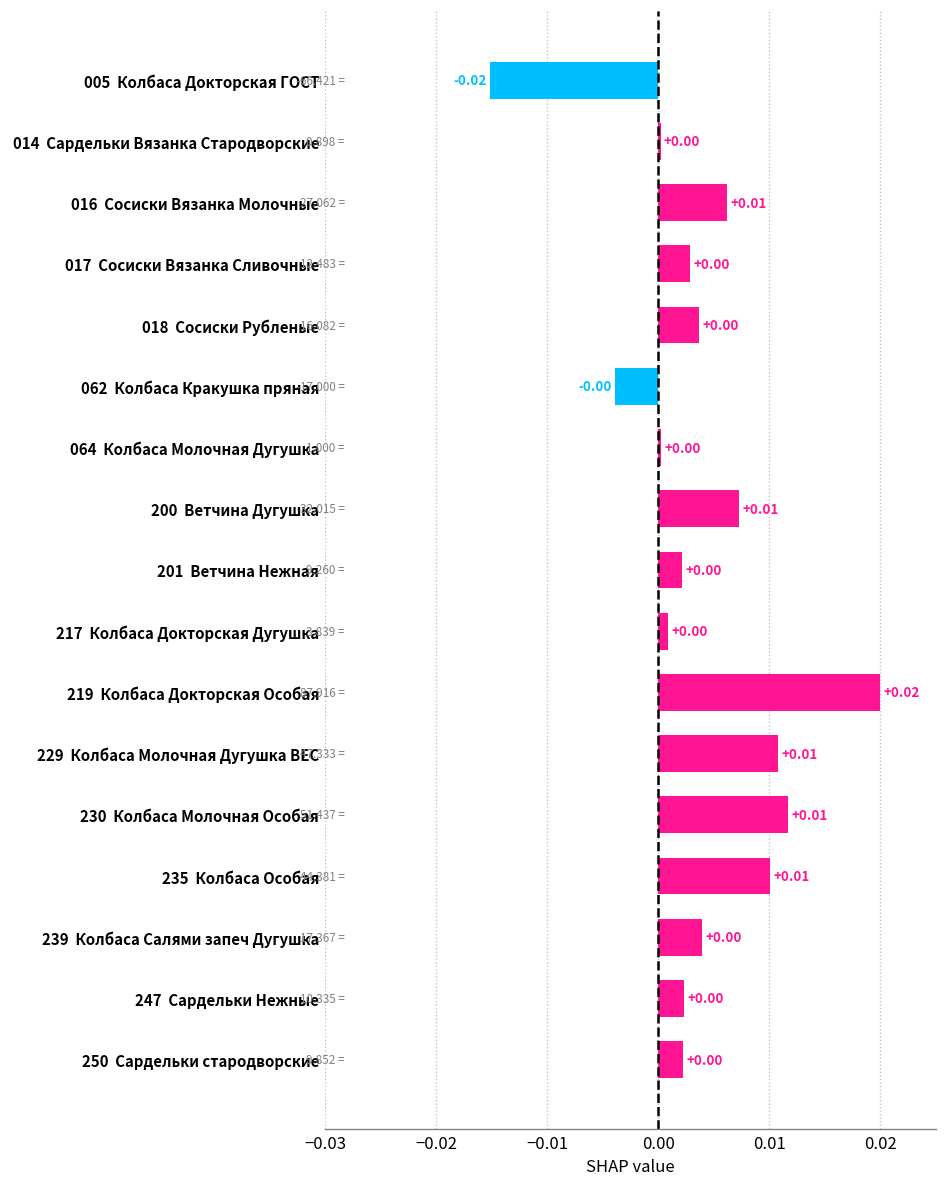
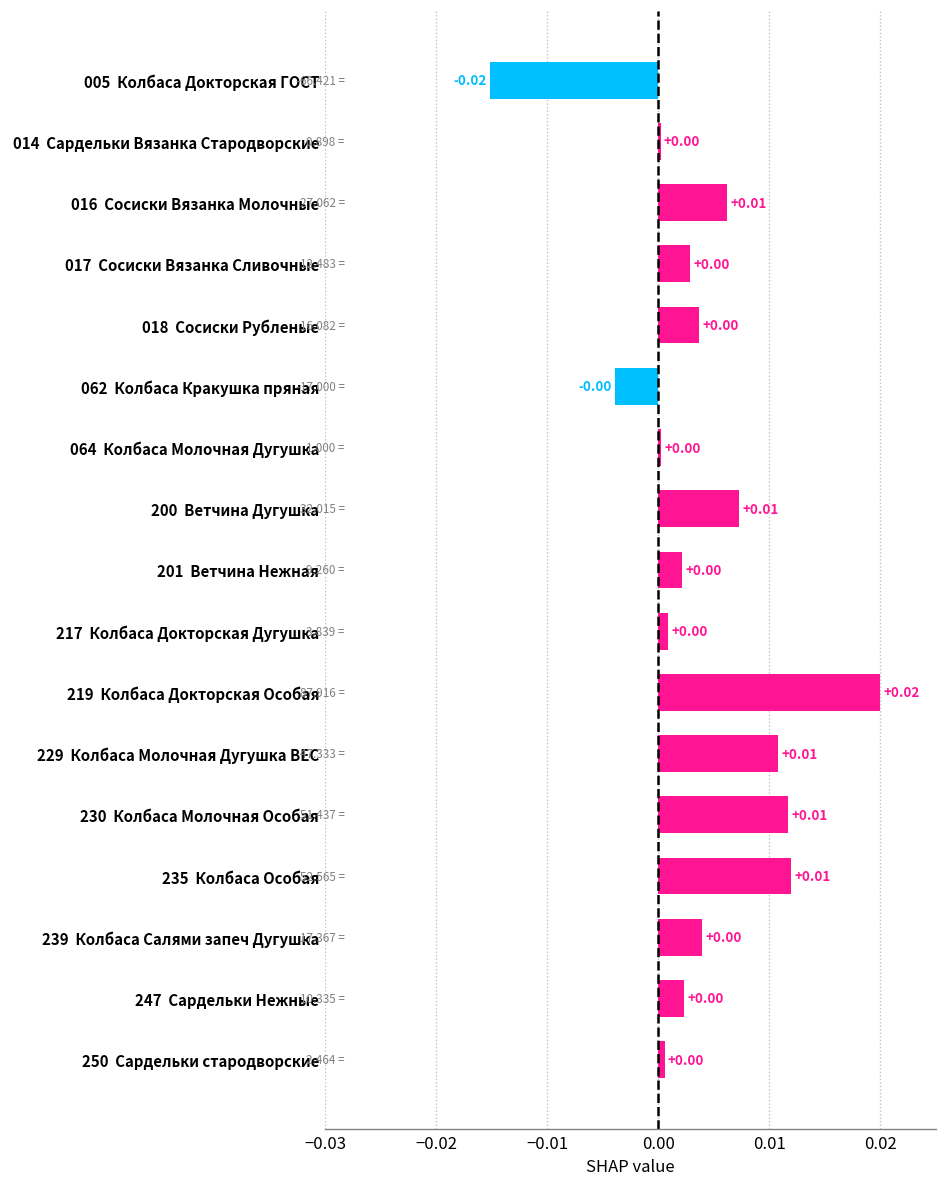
  {
    "005 Колбаса Докторская ГОСТ": "-0.02",
    "014 Сардельки Вязанка Стародворские": "+0.00",
    "016 Сосиски Вязанка Молочные": "+0.01",
    "017 Сосиски Вязанка Сливочные": "+0.00",
    "018 Сосиски Рубленые": "+0.00",
    "062 Колбаса Кракушка пряная": "-0.00",
    "064 Колбаса Молочная Дугушка": "+0.00",
    "200 Ветчина Дугушка": "+0.01",
    "201 Ветчина Нежная": "+0.00",
    "217 Колбаса Докторская Дугушка": "+0.00",
    "219 Колбаса Докторская Особая": "+0.02",
    "229 Колбаса Молочная Дугушка ВЕС": "+0.01",
    "230 Колбаса Молочная Особая": "+0.01",
-   "235 Колбаса Особая": "44.381",
+   "235 Колбаса Особая": "52.565",
    "239 Колбаса Салями запеч Дугушка": "+0.00",
    "247 Сардельки Нежные": "+0.00",
-   "250 Сардельки стародворские": "9.852"
+   "250 Сардельки стародворские": "2.464"
  }
